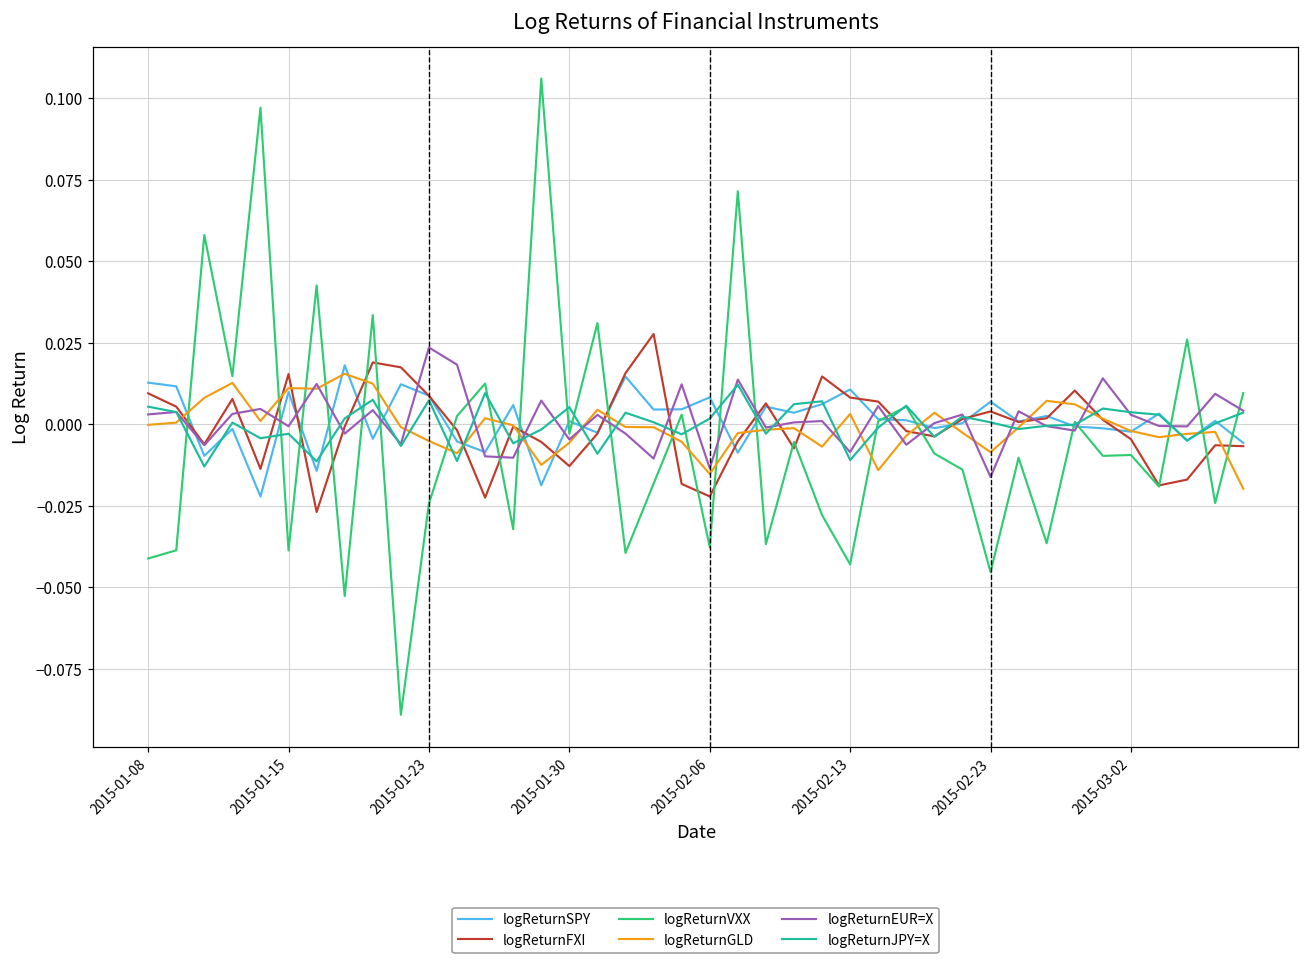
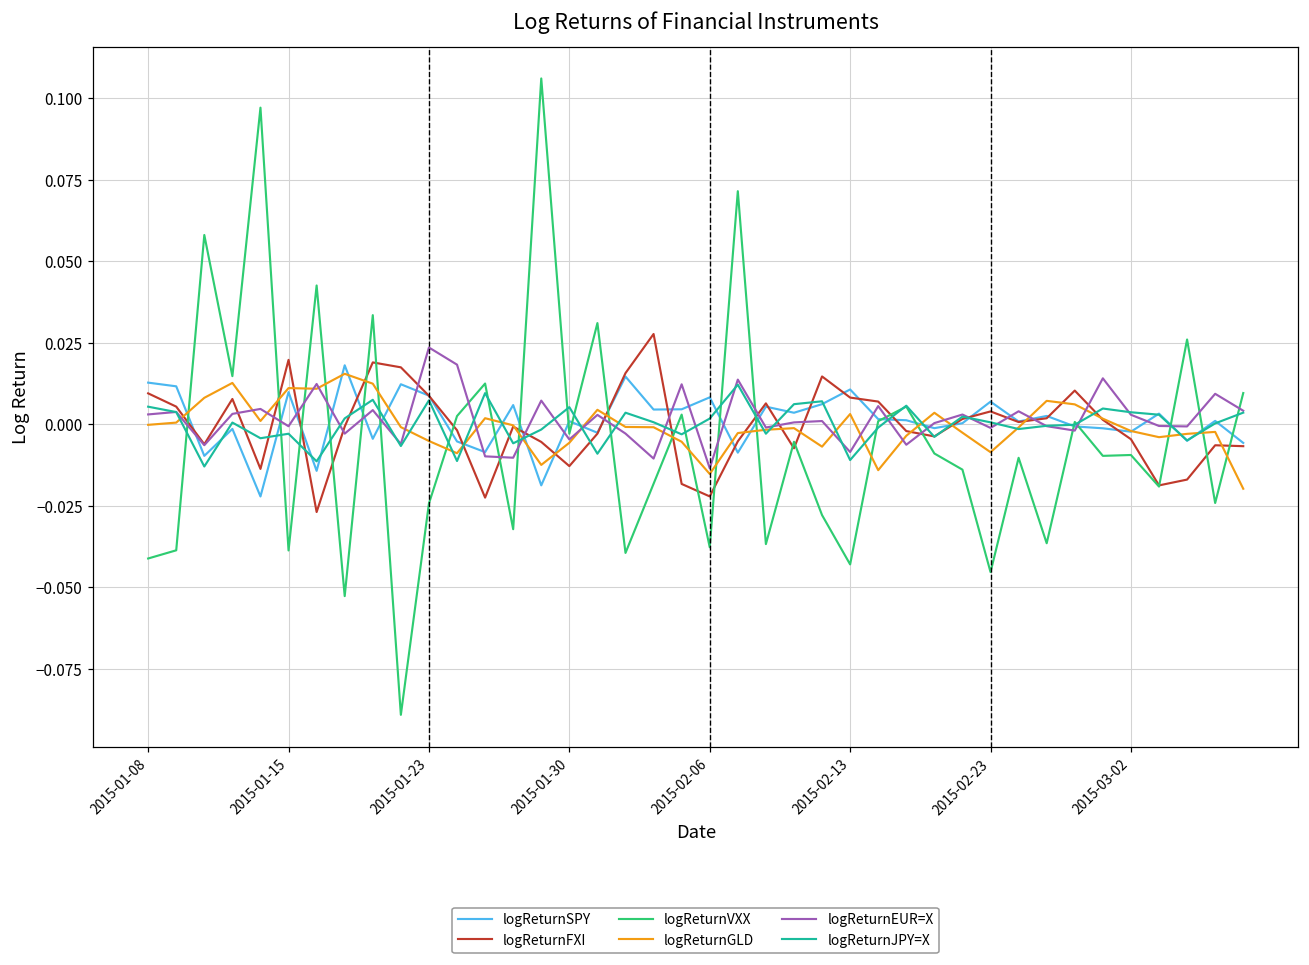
  {
    "logReturnSPY": {
      "2015-01-08": 0.013,
      "2015-01-15": 0.010,
      "2015-01-30": 0.001,
      "2015-02-06": 0.008,
      "2015-02-13": 0.011,
      "2015-02-23": 0.007
    },
    "logReturnFXI": {
      "2015-01-08": 0.009,
-     "2015-01-15": 0.015,
+     "2015-01-15": 0.020,
      "2015-01-30": -0.013,
      "2015-02-06": -0.022,
      "2015-02-13": 0.008,
      "2015-02-23": 0.004,
      "2015-03-02": -0.005
    },
    "logReturnGLD": {
      "2015-01-08": 0.000,
      "2015-01-15": 0.011,
      "2015-01-23": -0.005,
      "2015-01-30": -0.006,
      "2015-02-06": -0.015,
      "2015-02-13": 0.003,
      "2015-02-23": -0.009
    },
    "logReturnEUR=X": {
      "2015-01-08": 0.003,
      "2015-01-15": -0.001,
      "2015-01-23": 0.024,
      "2015-01-30": -0.005,
      "2015-02-06": -0.013,
      "2015-02-13": -0.009,
-     "2015-02-23": -0.016
+     "2015-02-23": -0.001
    }
  }
